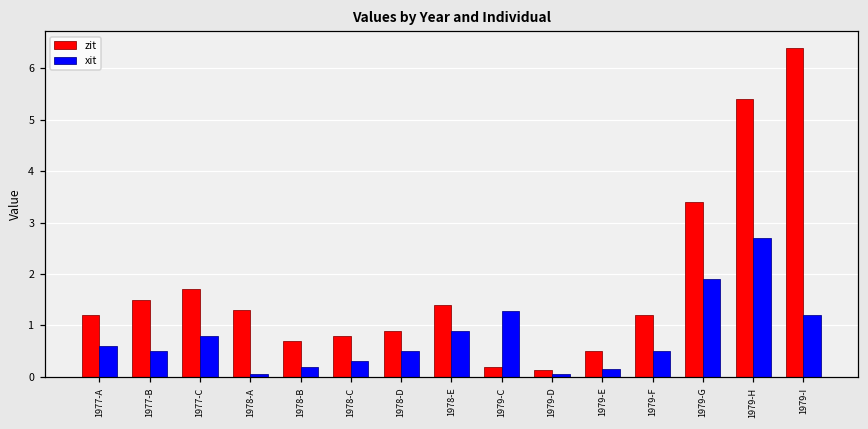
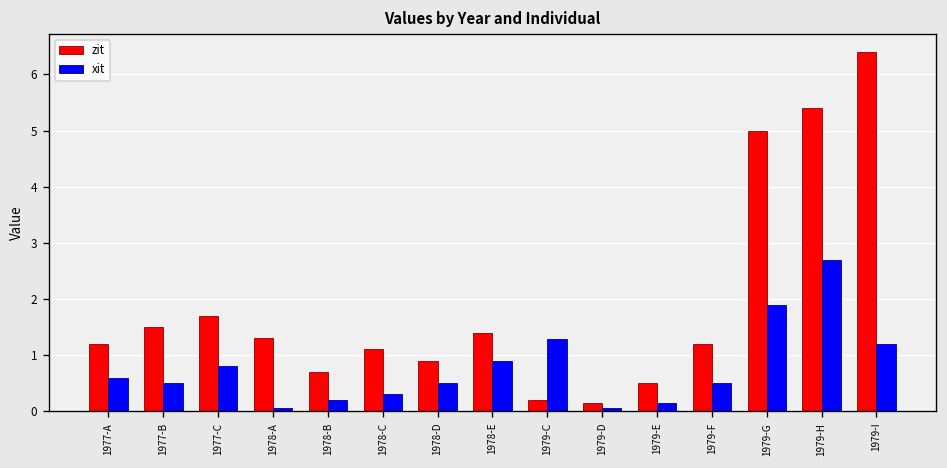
  {
    "zit": {
      "1977-A": 1.2,
      "1977-B": 1.5,
      "1977-C": 1.7,
      "1978-A": 1.3,
      "1978-B": 0.7,
-     "1978-C": 0.8,
+     "1978-C": 1.1,
      "1978-D": 0.9,
      "1978-E": 1.4,
      "1979-C": 0.2,
      "1979-D": 0.1,
      "1979-E": 0.5,
      "1979-F": 1.2,
-     "1979-G": 3.4,
+     "1979-G": 5.0,
      "1979-H": 5.4,
      "1979-I": 6.4
    },
    "xit": {
      "1977-A": 0.6,
      "1977-B": 0.5,
      "1977-C": 0.8,
      "1978-A": 0.1,
      "1978-B": 0.2,
      "1978-C": 0.3,
      "1978-D": 0.5,
      "1978-E": 0.9,
      "1979-C": 1.3,
      "1979-E": 0.2,
      "1979-F": 0.5,
      "1979-G": 1.9,
      "1979-H": 2.7,
      "1979-I": 1.2
    }
  }
